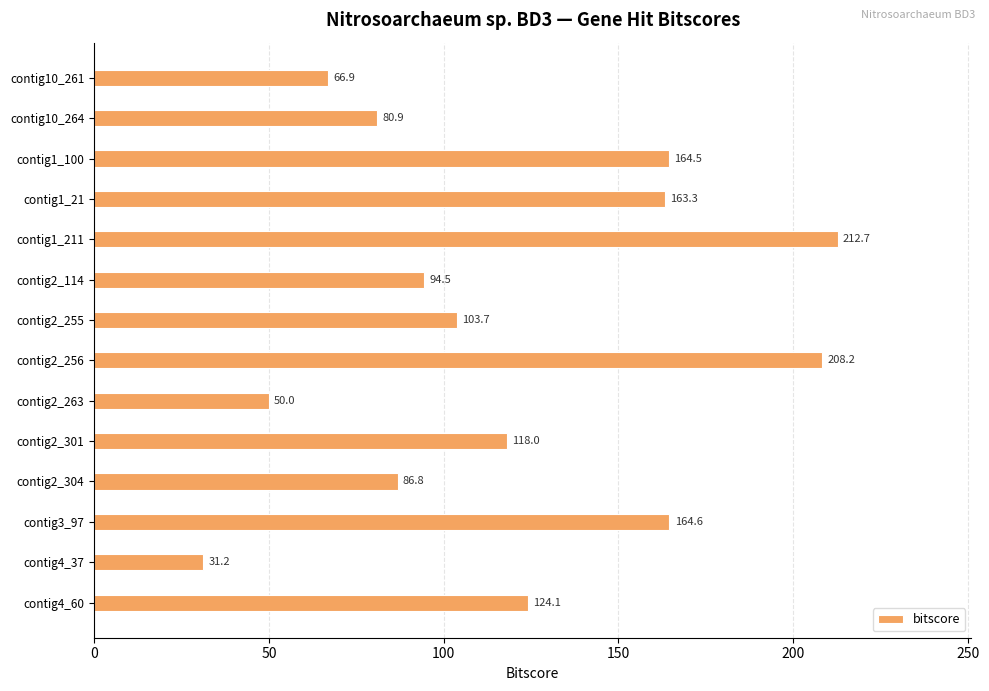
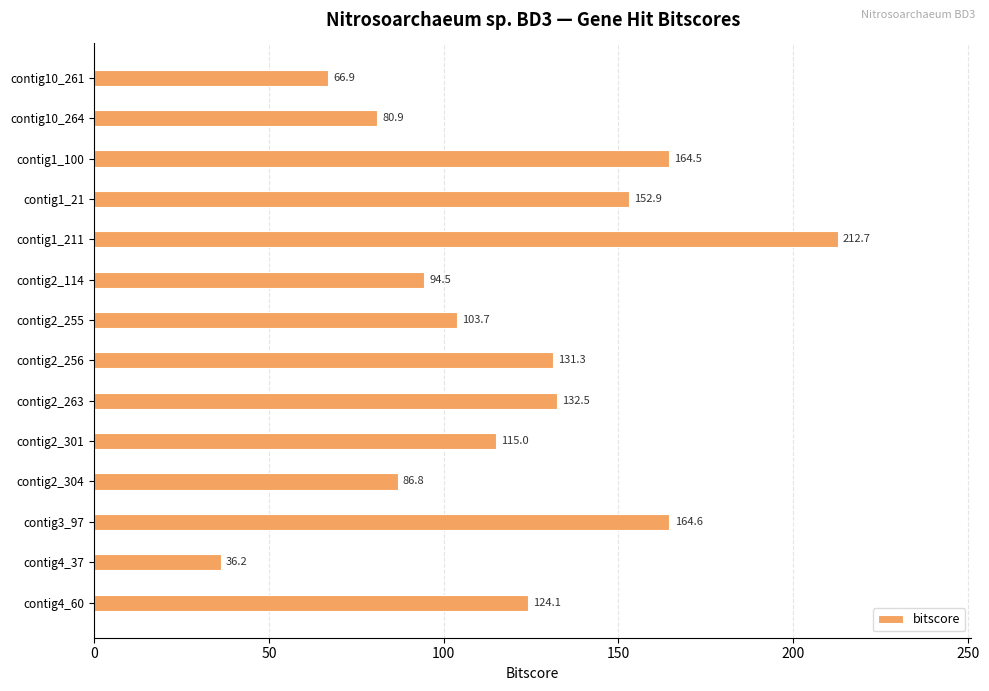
  {
    "contig10_261": 66.9,
    "contig10_264": 80.9,
    "contig1_100": 164.5,
-   "contig1_21": 163.3,
+   "contig1_21": 152.9,
    "contig1_211": 212.7,
    "contig2_114": 94.5,
    "contig2_255": 103.7,
-   "contig2_256": 208.2,
-   "contig2_263": 50.0,
-   "contig2_301": 118.0,
+   "contig2_256": 131.3,
+   "contig2_263": 132.5,
+   "contig2_301": 115.0,
    "contig2_304": 86.8,
    "contig3_97": 164.6,
-   "contig4_37": 31.2,
+   "contig4_37": 36.2,
    "contig4_60": 124.1
  }
